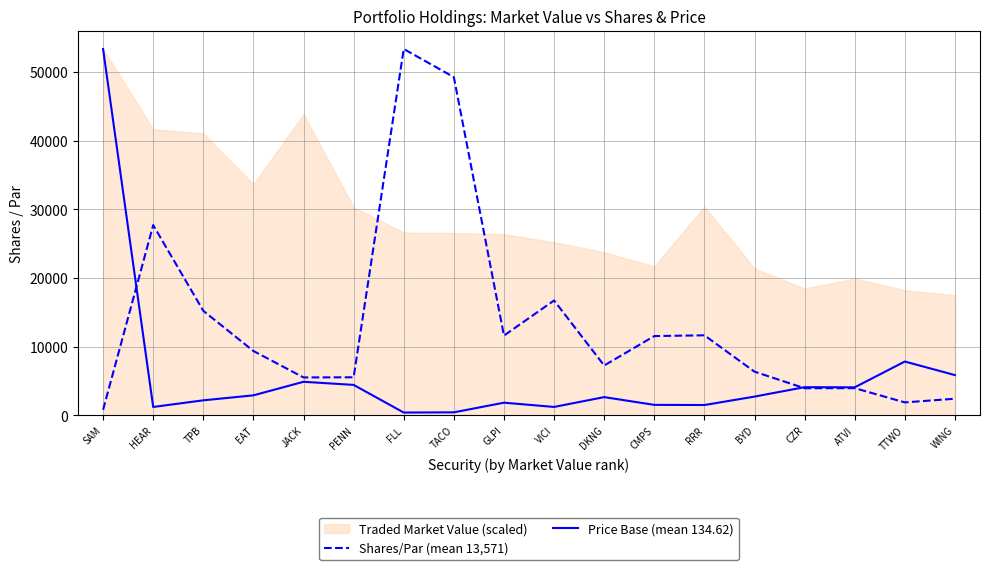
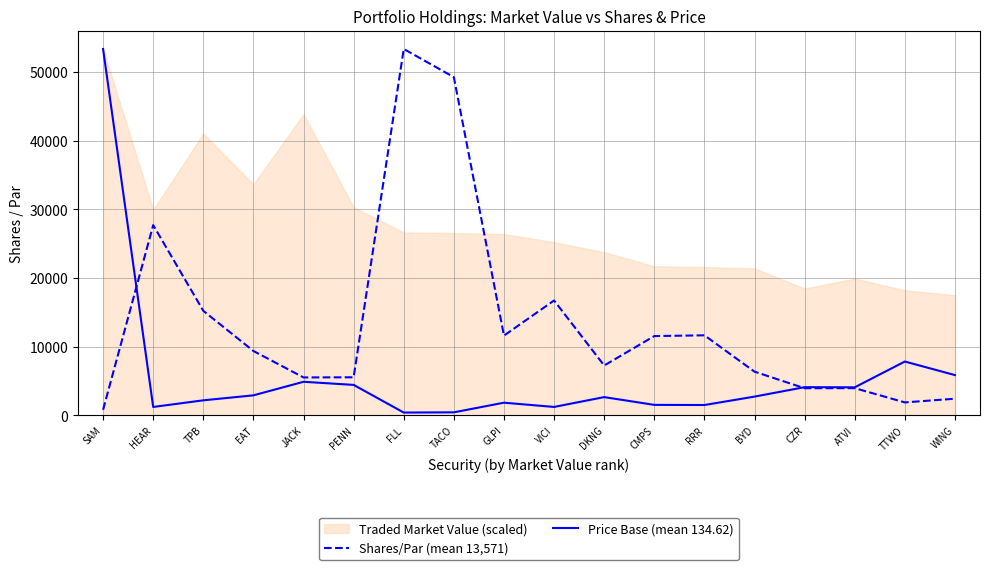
  {
    "Traded Market Value (scaled)": {
-     "HEAR": 42000,
+     "HEAR": 30000,
      "TPB": 41000,
      "EAT": 34000,
      "JACK": 44000,
      "PENN": 30000,
      "FLL": 27000,
      "TACO": 27000,
      "GLPI": 26000,
      "VICI": 25000,
      "DKNG": 24000,
      "CMPS": 22000,
-     "RRR": 30000,
+     "RRR": 22000,
      "BYD": 21000,
      "CZR": 18000,
      "ATVI": 20000,
      "TTWO": 18000,
      "WING": 18000
    }
  }
